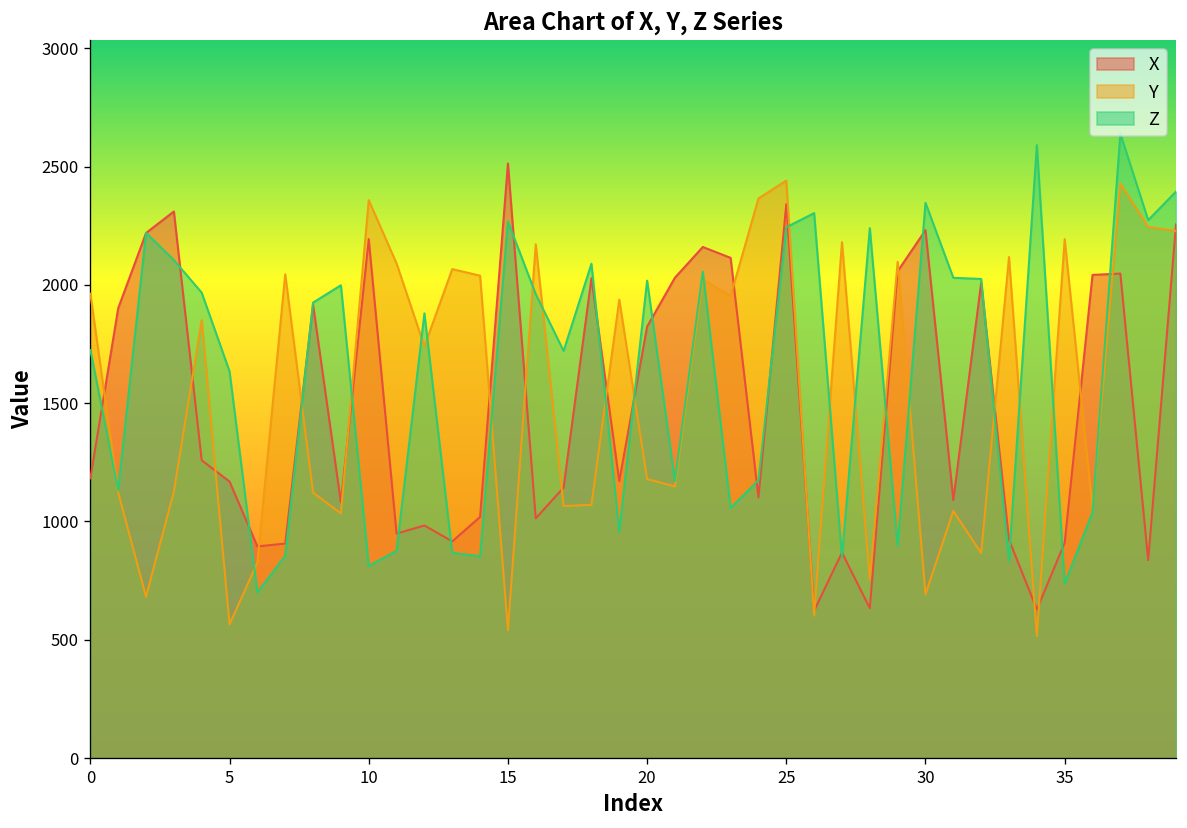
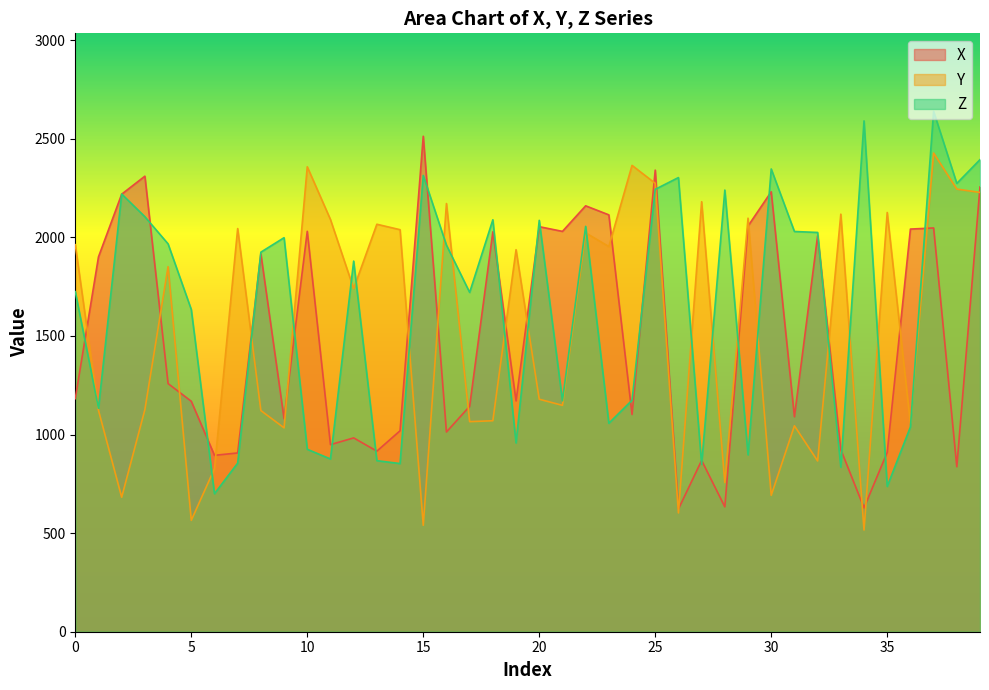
  {
    "X": {
      "0": 1180,
      "5": 1170,
-     "10": 2190,
+     "10": 2030,
      "15": 2510,
-     "20": 1820,
+     "20": 2050,
      "25": 2340,
      "30": 2230,
      "35": 910
    },
    "Y": {
      "0": 1960,
      "5": 560,
      "10": 2360,
      "15": 540,
      "20": 1180,
-     "25": 2440,
+     "25": 2270,
      "30": 690,
-     "35": 2190
+     "35": 2130
    },
    "Z": {
      "0": 1720,
      "5": 1630,
-     "10": 810,
-     "15": 2270,
-     "20": 2020,
+     "10": 930,
+     "15": 2310,
+     "20": 2090,
      "25": 2240,
      "30": 2350,
      "35": 740
    }
  }
